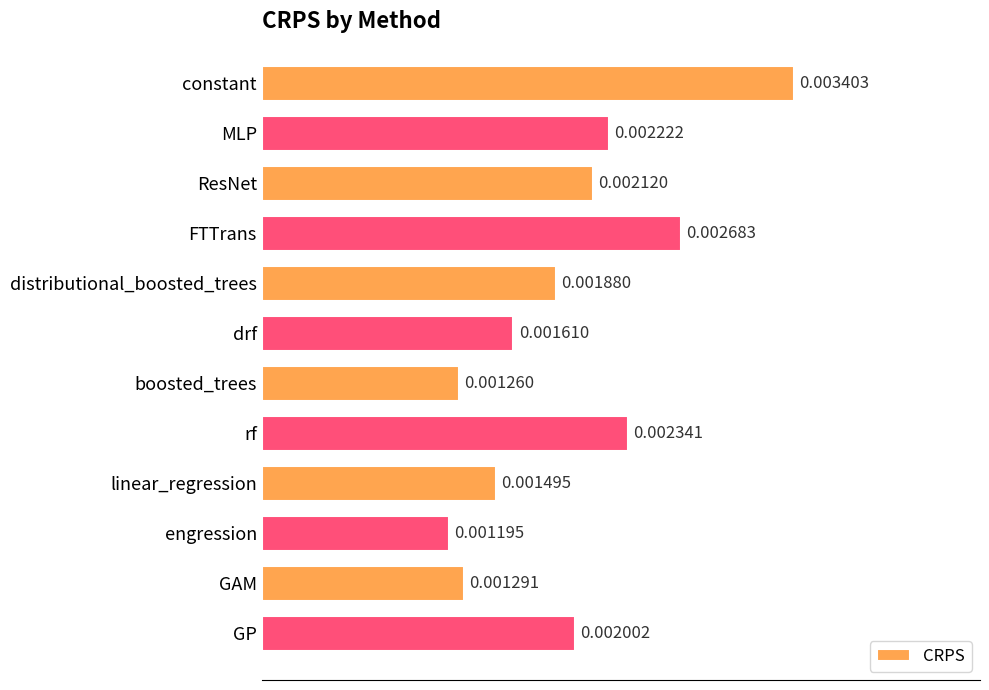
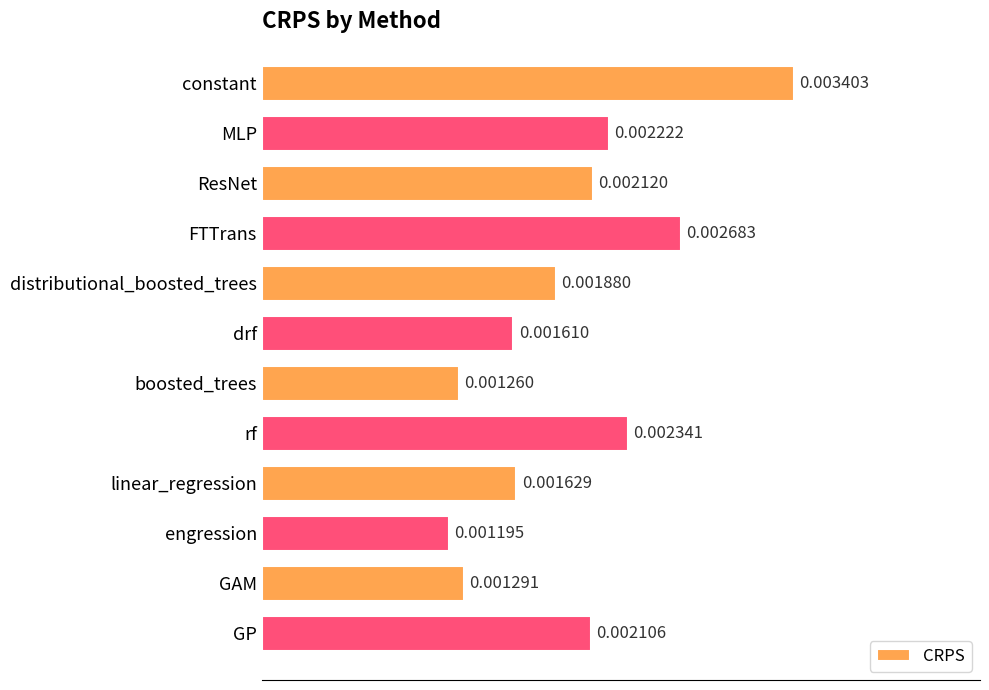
  {
    "constant": 0.003403,
    "MLP": 0.002222,
    "ResNet": 0.002120,
    "FTTrans": 0.002683,
    "distributional_boosted_trees": 0.001880,
    "drf": 0.001610,
    "boosted_trees": 0.001260,
    "rf": 0.002341,
-   "linear_regression": 0.001495,
+   "linear_regression": 0.001629,
    "engression": 0.001195,
    "GAM": 0.001291,
-   "GP": 0.002002
+   "GP": 0.002106
  }
